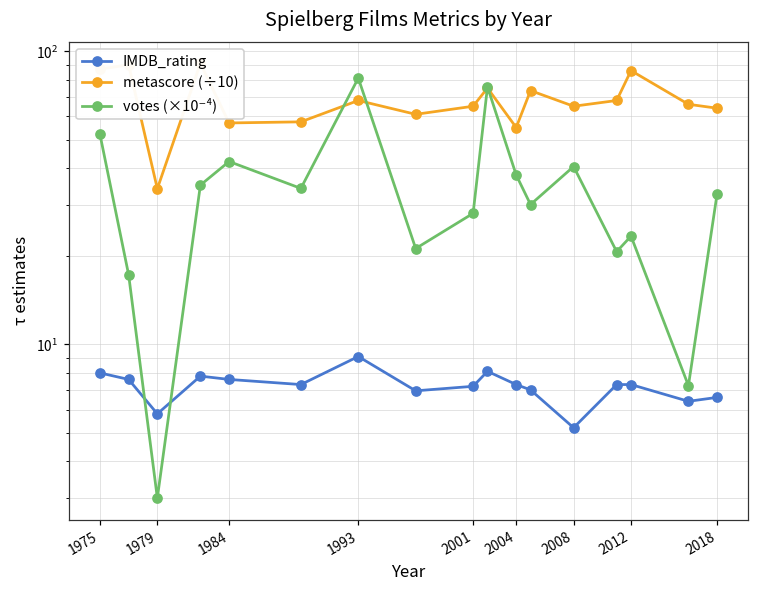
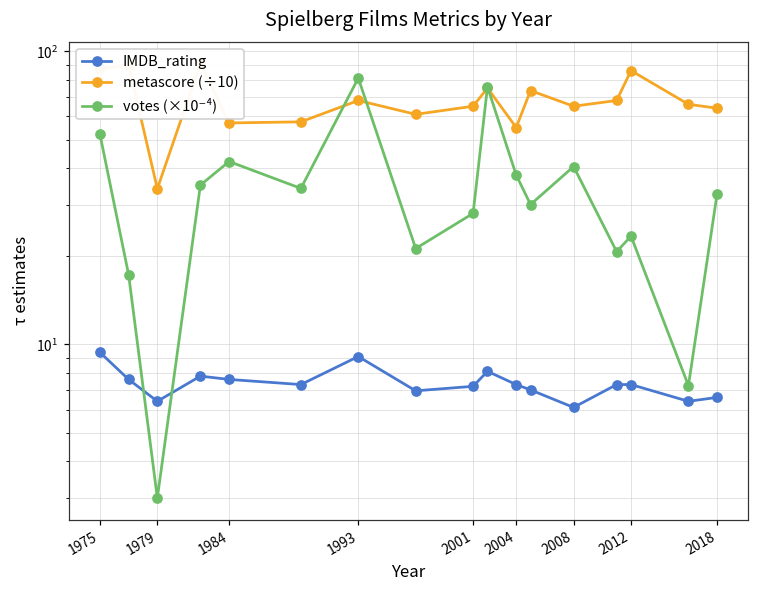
  {
    "IMDB_rating": {
-     "1975": 8.0,
-     "1979": 5.8,
+     "1975": 9.4,
+     "1979": 6.4,
      "1984": 7.6,
      "1993": 9.1,
      "2001": 7.2,
      "2004": 7.3,
-     "2008": 5.2,
+     "2008": 6.1,
      "2012": 7.3,
      "2018": 6.6
    },
    "metascore (÷10)": {
      "1979": 34,
      "1984": 57,
      "1993": 68,
      "2001": 65,
      "2004": 55,
      "2008": 65,
      "2012": 86,
      "2018": 64
    },
    "votes (×10⁻⁴)": {
      "1975": 52,
      "1979": 3.0,
      "1984": 42,
      "1993": 81,
      "2001": 28,
      "2004": 38,
      "2008": 40,
      "2012": 23,
      "2018": 33
    }
  }
